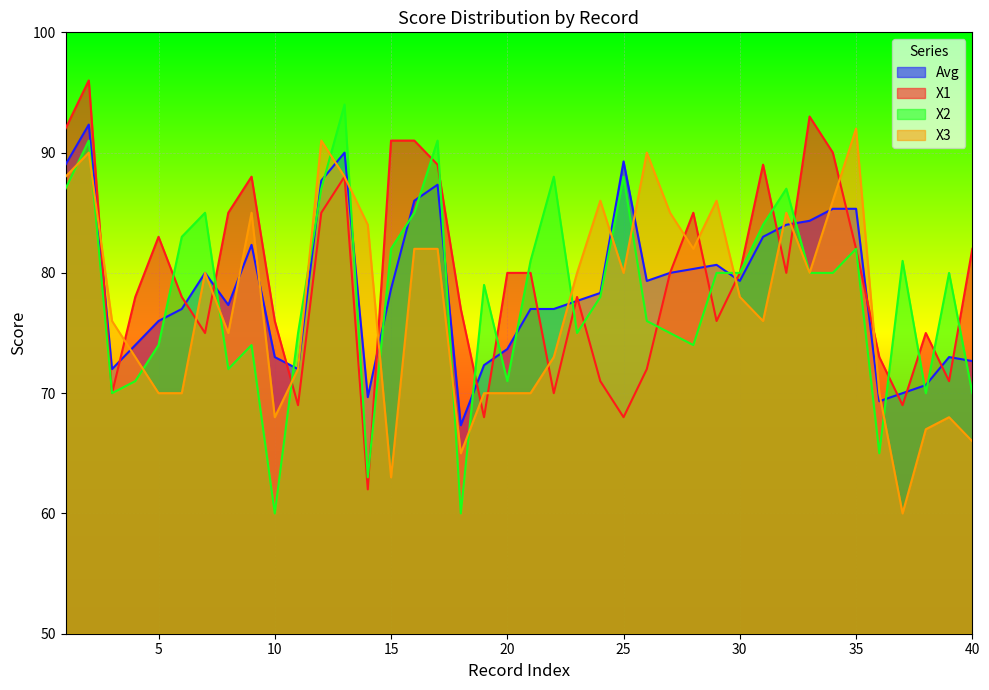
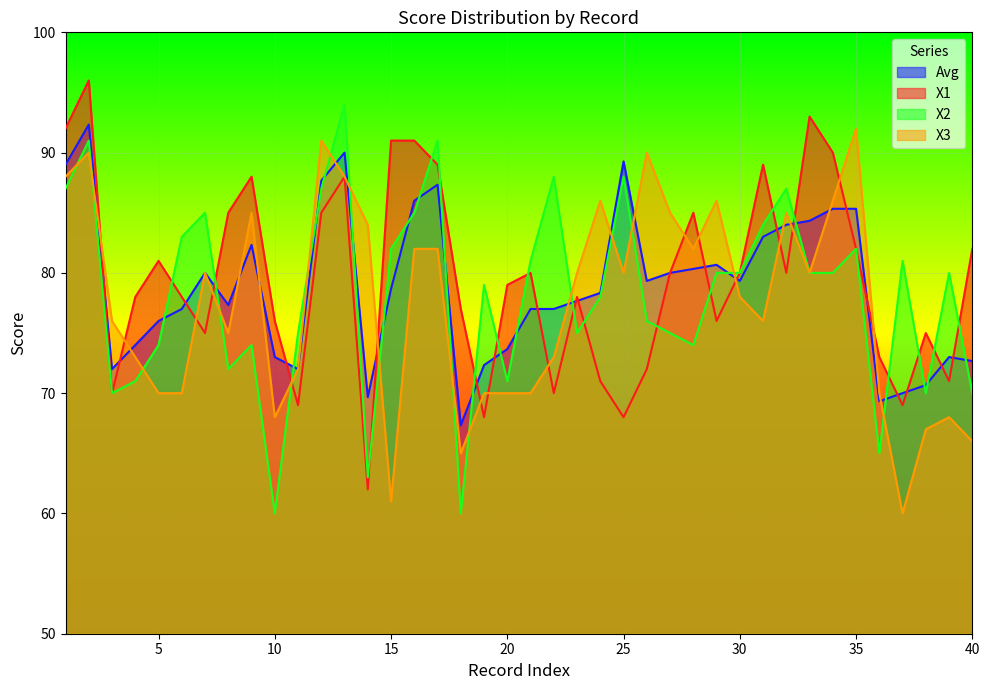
  {
    "Avg": {
      "5": 76,
      "10": 73,
      "15": 78.7,
      "20": 73.7,
      "25": 89.3,
      "30": 79.3,
      "35": 85.3,
      "40": 72.7
    },
    "X1": {
-     "5": 83,
+     "5": 81,
      "10": 76,
      "15": 91,
-     "20": 80,
+     "20": 79,
      "25": 68,
      "40": 82
    },
    "X2": {
      "5": 74,
      "10": 60,
      "15": 82,
      "20": 71,
      "25": 88,
      "40": 70
    },
    "X3": {
      "5": 70,
      "10": 68,
-     "15": 63,
+     "15": 61,
      "20": 70,
      "25": 80,
      "30": 78,
      "35": 92,
      "40": 66
    }
  }
